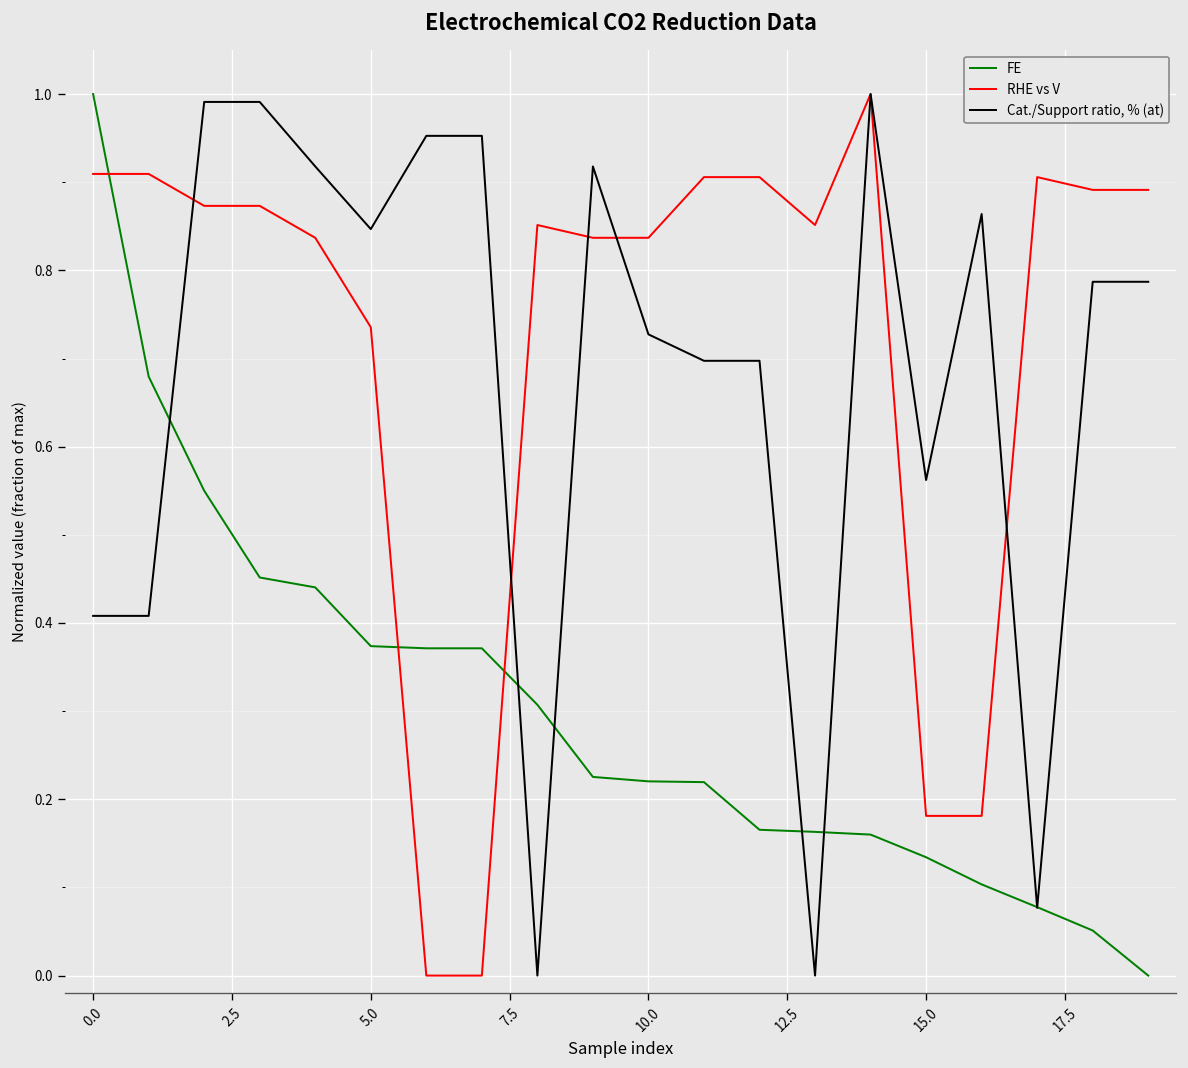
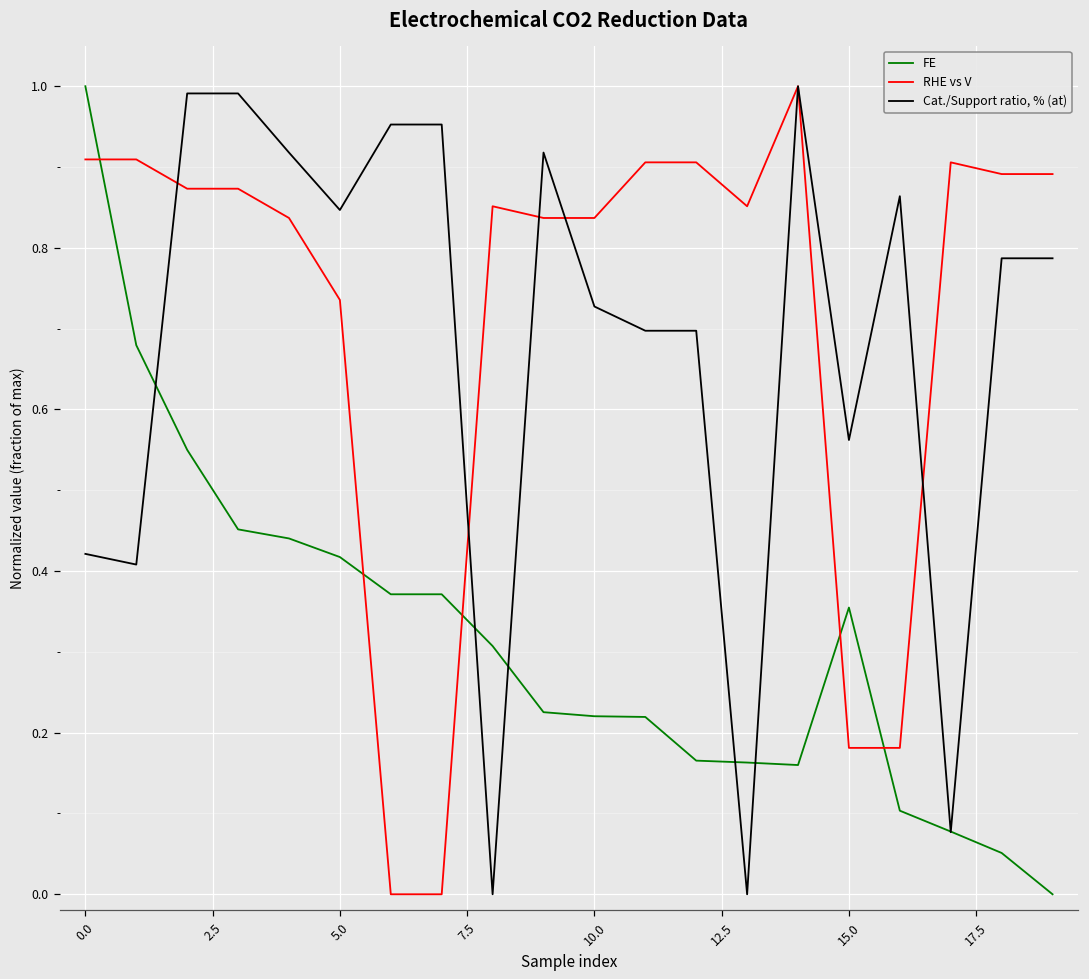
  {
    "FE": {
      "0.0": 1.00,
-     "5.0": 0.37,
+     "5.0": 0.42,
      "10.0": 0.22,
-     "15.0": 0.13
+     "15.0": 0.35
    },
    "RHE vs V": {
      "0.0": 0.91,
      "5.0": 0.74,
      "10.0": 0.84,
      "15.0": 0.18
    },
    "Cat./Support ratio, % (at)": {
-     "0.0": 0.41,
+     "0.0": 0.42,
      "5.0": 0.85,
      "10.0": 0.73,
      "15.0": 0.56
    }
  }
